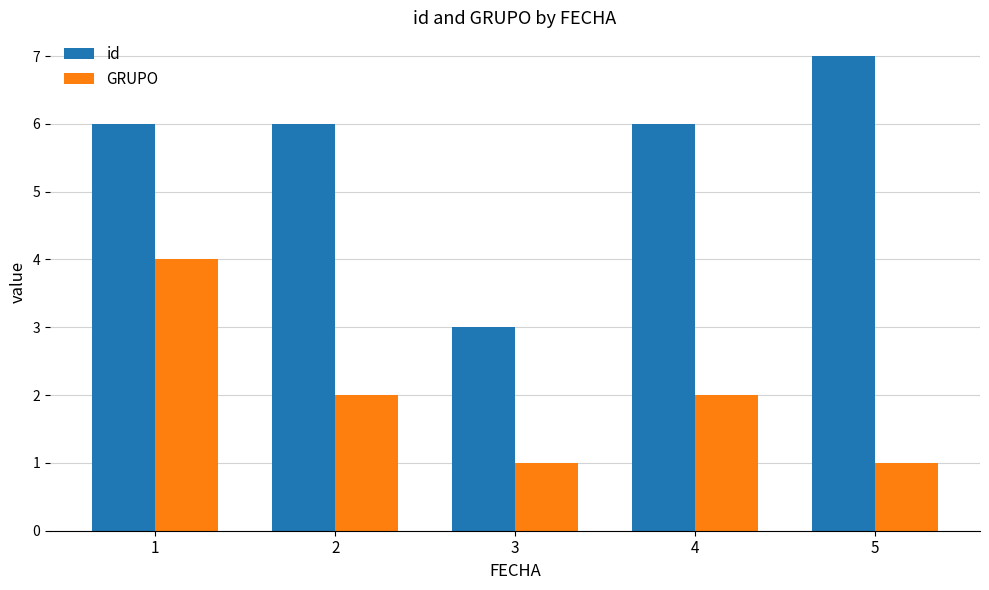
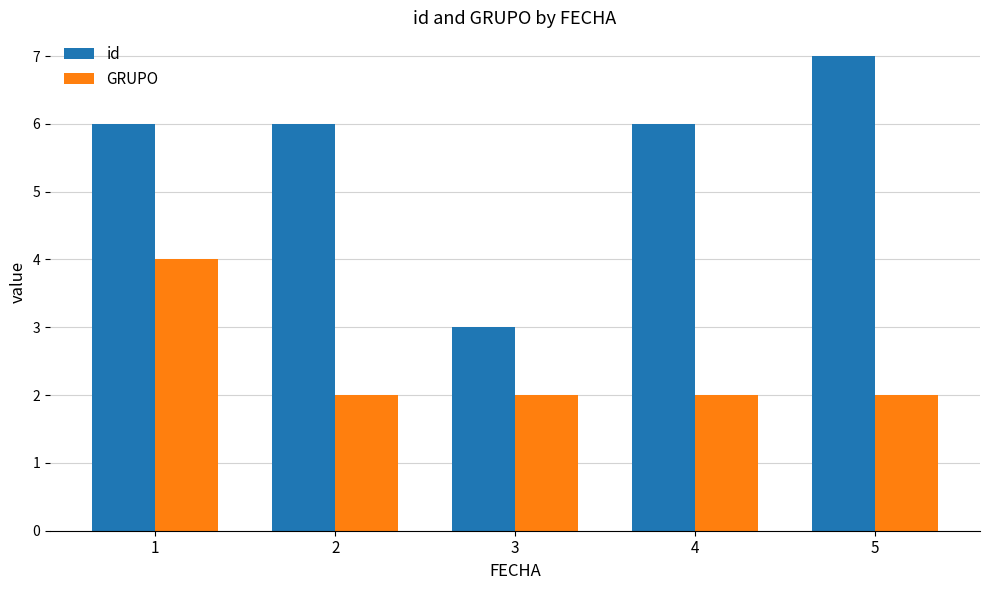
  {
    "id": {
      "1": 6,
      "2": 6,
      "3": 3,
      "4": 6,
      "5": 7
    },
    "GRUPO": {
      "1": 4,
      "2": 2,
-     "3": 1,
+     "3": 2,
      "4": 2,
-     "5": 1
+     "5": 2
    }
  }
